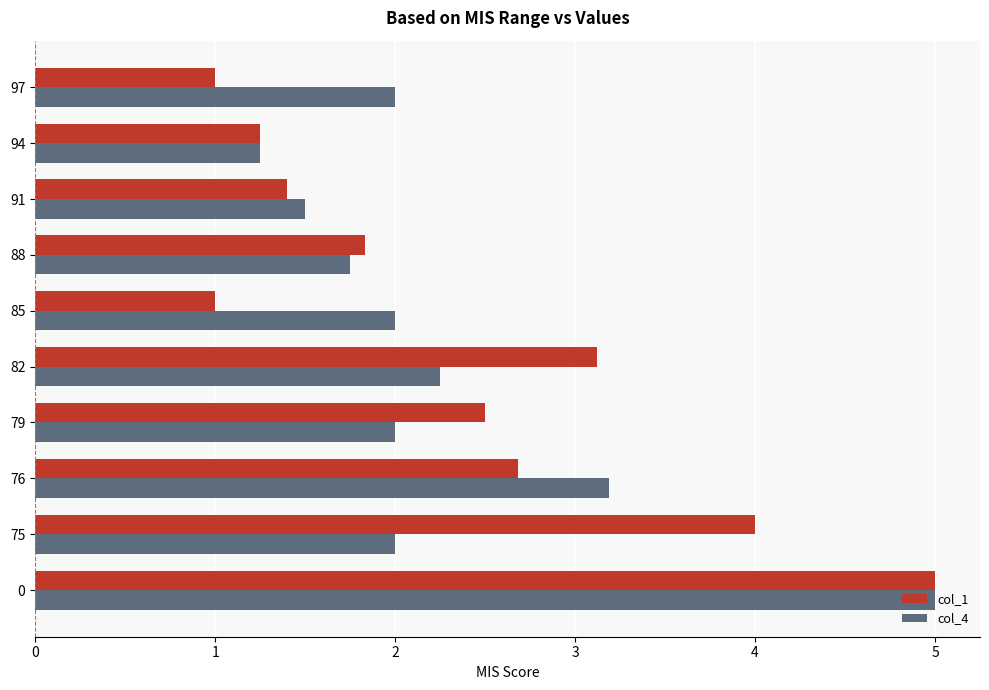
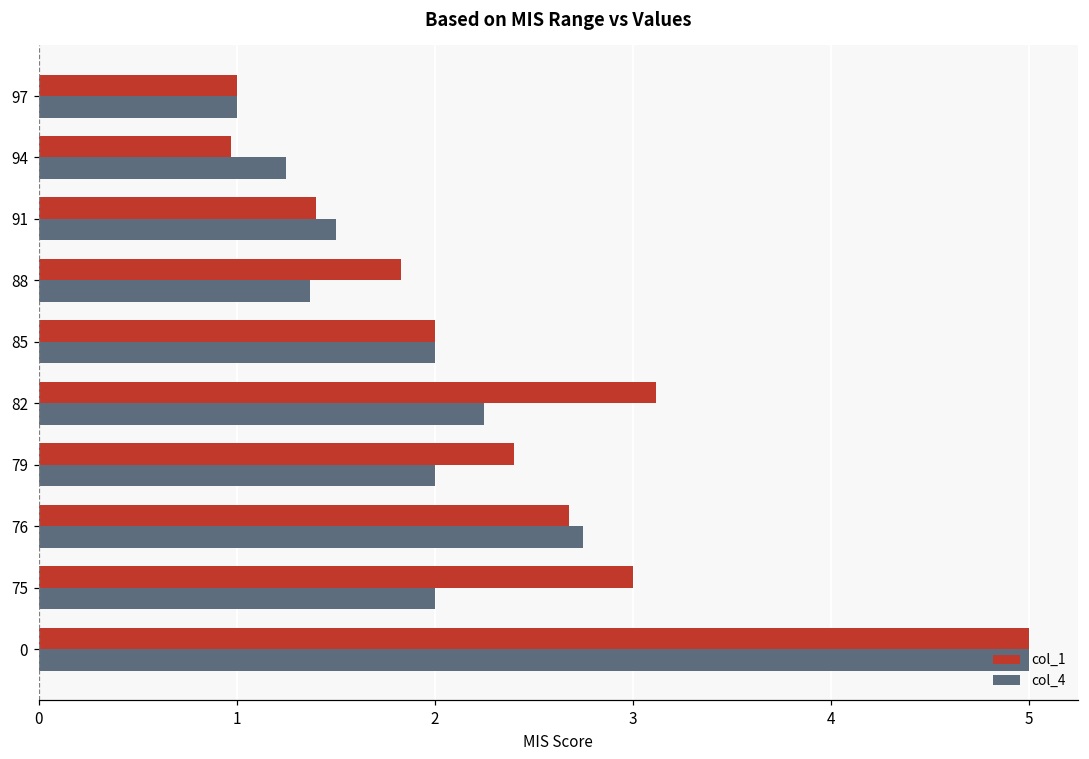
  {
    "col_1": {
      "97": 1.00,
-     "94": 1.25,
+     "94": 0.97,
      "91": 1.40,
      "88": 1.83,
-     "85": 1,
+     "85": 2,
      "82": 3.12,
-     "79": 2.5,
+     "79": 2.4,
      "76": 2.68,
-     "75": 4,
+     "75": 3,
      "0": 5.00
    },
    "col_4": {
-     "97": 2,
+     "97": 1,
      "94": 1.25,
      "91": 1.50,
-     "88": 1.75,
+     "88": 1.37,
      "85": 2.00,
      "82": 2.25,
      "79": 2.00,
-     "76": 3.19,
+     "76": 2.75,
      "75": 2.00,
      "0": 5.00
    }
  }
